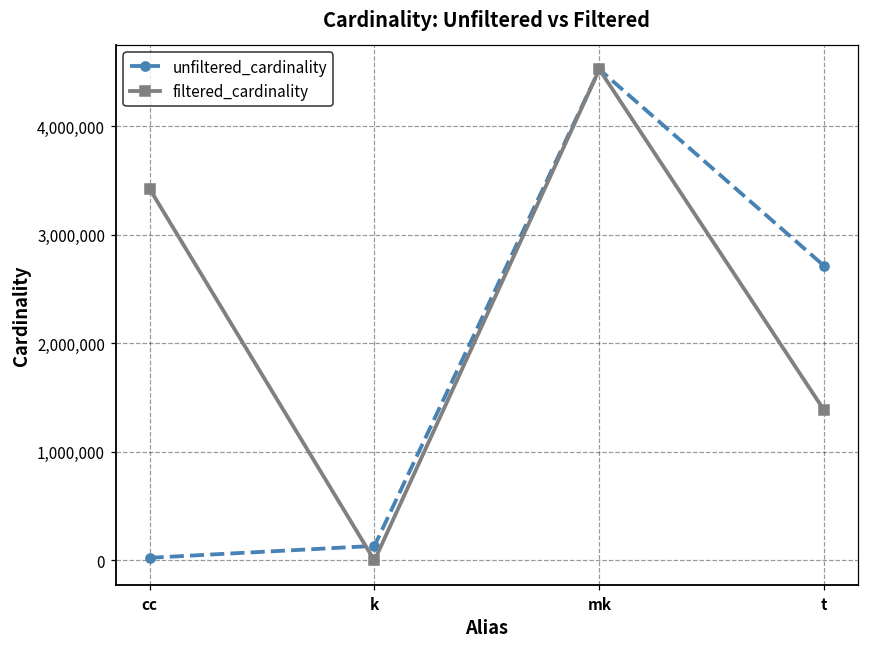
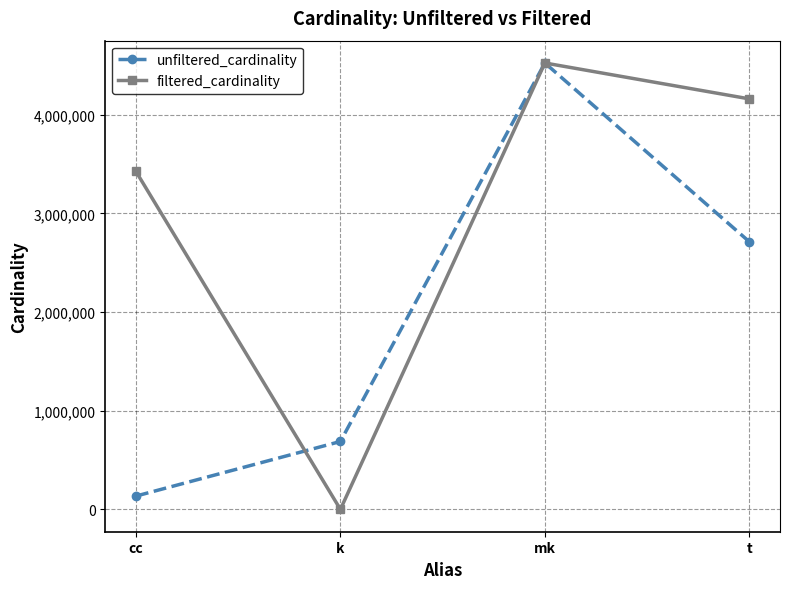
  {
    "unfiltered_cardinality": {
-     "cc": "0",
-     "k": "100,000",
+     "cc": "100,000",
+     "k": "700,000",
      "t": "2,700,000"
    },
    "filtered_cardinality": {
      "cc": "3,400,000",
      "k": "0",
-     "t": "1,400,000"
+     "t": "4,200,000"
    }
  }
